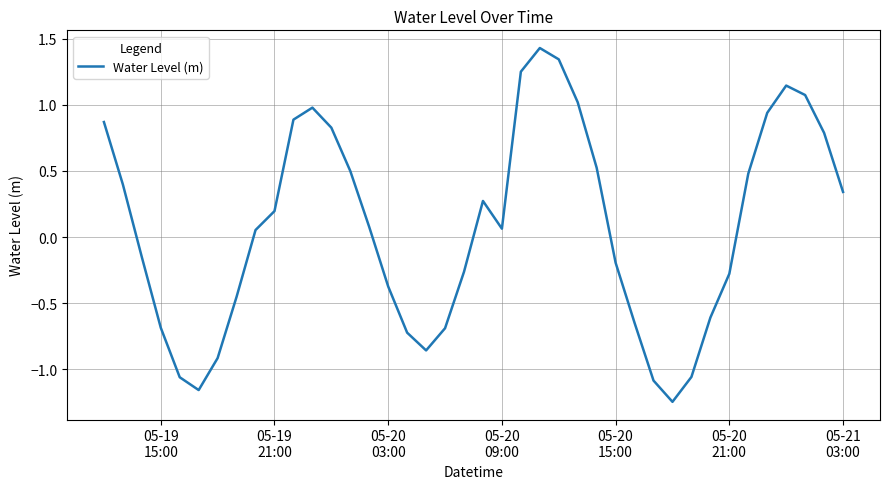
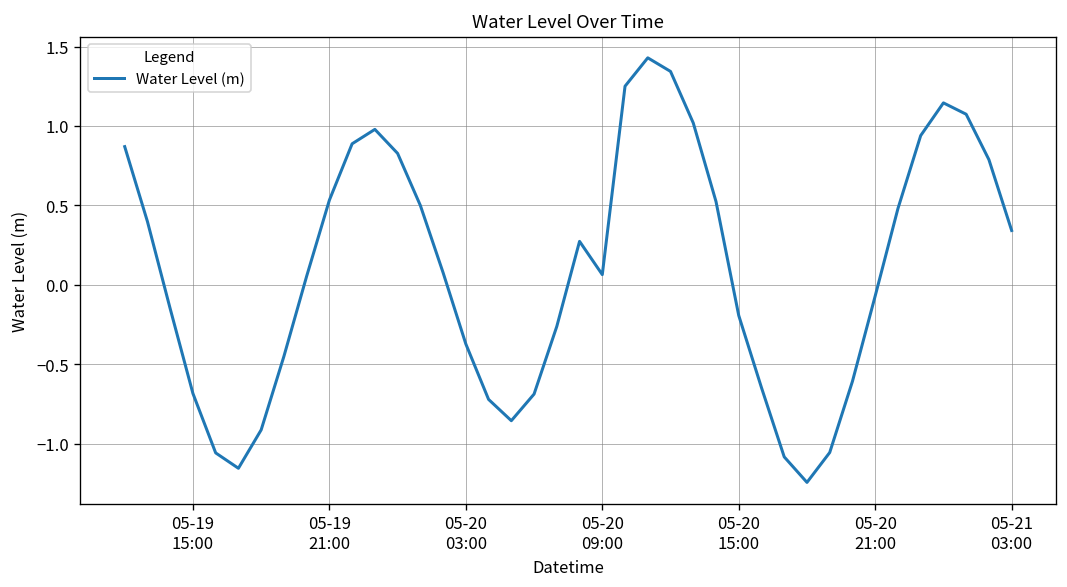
  {
    "05-19 15:00": -0.68,
-   "05-19 21:00": 0.20,
+   "05-19 21:00": 0.53,
    "05-20 03:00": -0.37,
    "05-20 09:00": 0.06,
    "05-20 15:00": -0.19,
-   "05-20 21:00": -0.28,
+   "05-20 21:00": -0.07,
    "05-21 03:00": 0.34
  }
